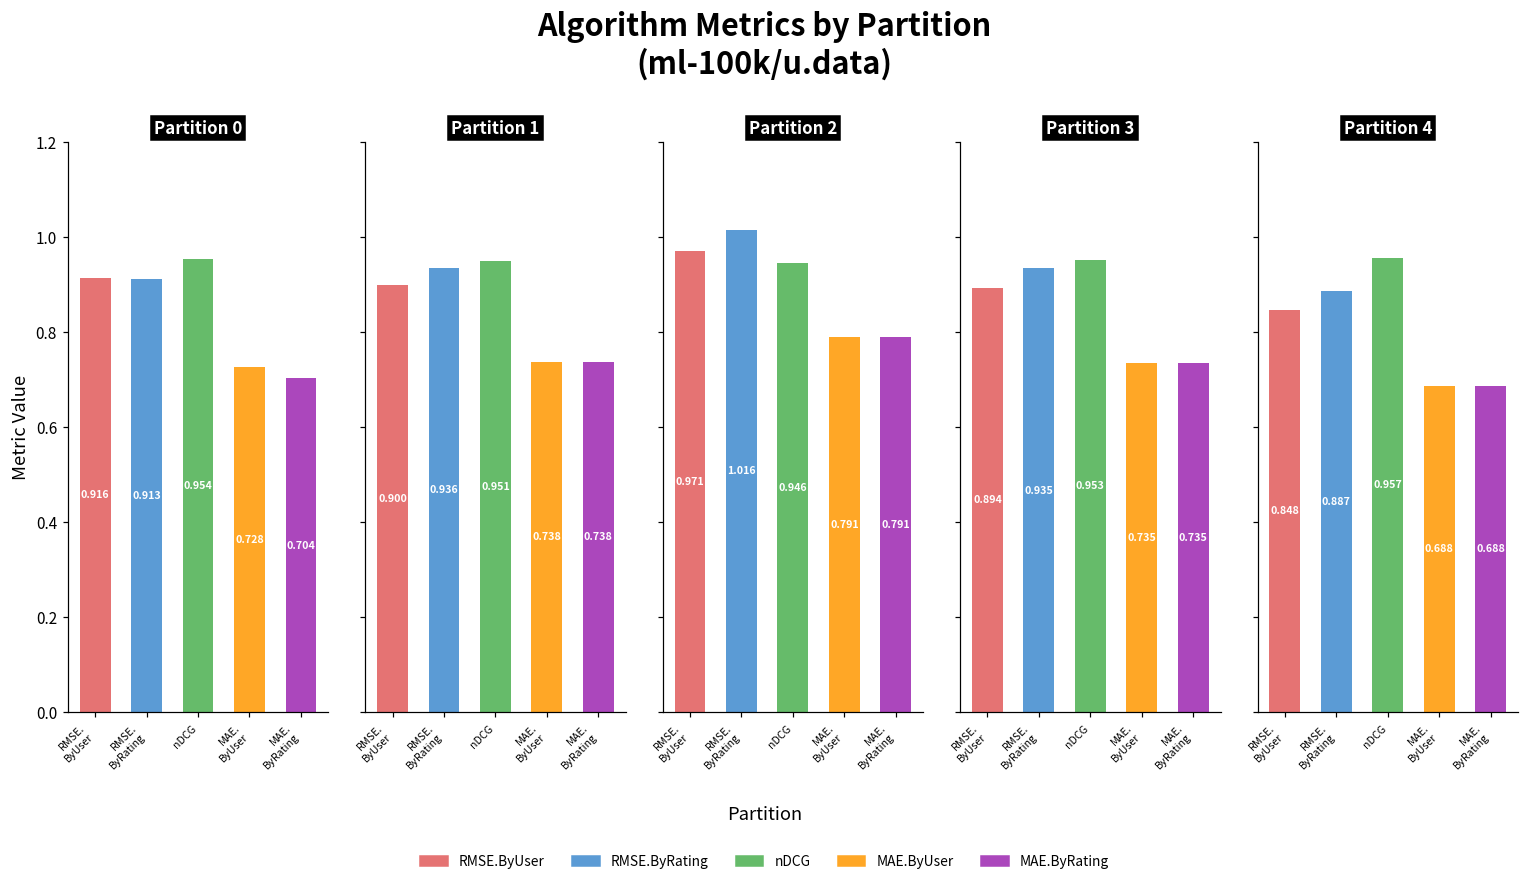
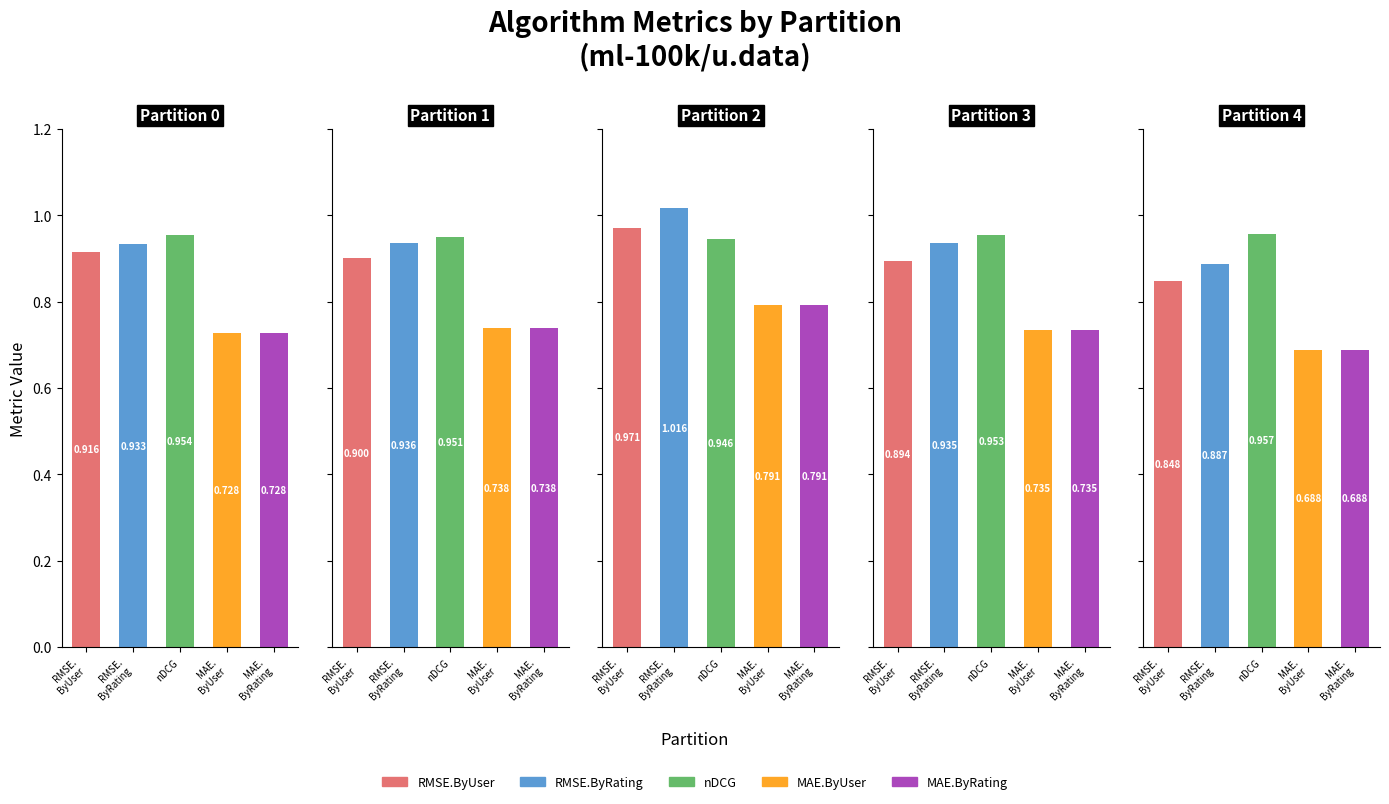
  {
    "Partition 0": {
      "RMSE. ByUser": 0.916,
-     "RMSE. ByRating": 0.913,
+     "RMSE. ByRating": 0.933,
      "nDCG": 0.954,
      "MAE. ByUser": 0.728,
-     "MAE. ByRating": 0.704
+     "MAE. ByRating": 0.728
    },
    "Partition 1": {
      "RMSE. ByUser": 0.900,
      "RMSE. ByRating": 0.936,
      "nDCG": 0.951,
      "MAE. ByUser": 0.738,
      "MAE. ByRating": 0.738
    },
    "Partition 2": {
      "RMSE. ByUser": 0.971,
      "RMSE. ByRating": 1.016,
      "nDCG": 0.946,
      "MAE. ByUser": 0.791,
      "MAE. ByRating": 0.791
    },
    "Partition 3": {
      "RMSE. ByUser": 0.894,
      "RMSE. ByRating": 0.935,
      "nDCG": 0.953,
      "MAE. ByUser": 0.735,
      "MAE. ByRating": 0.735
    },
    "Partition 4": {
      "RMSE. ByUser": 0.848,
      "RMSE. ByRating": 0.887,
      "nDCG": 0.957,
      "MAE. ByUser": 0.688,
      "MAE. ByRating": 0.688
    }
  }
